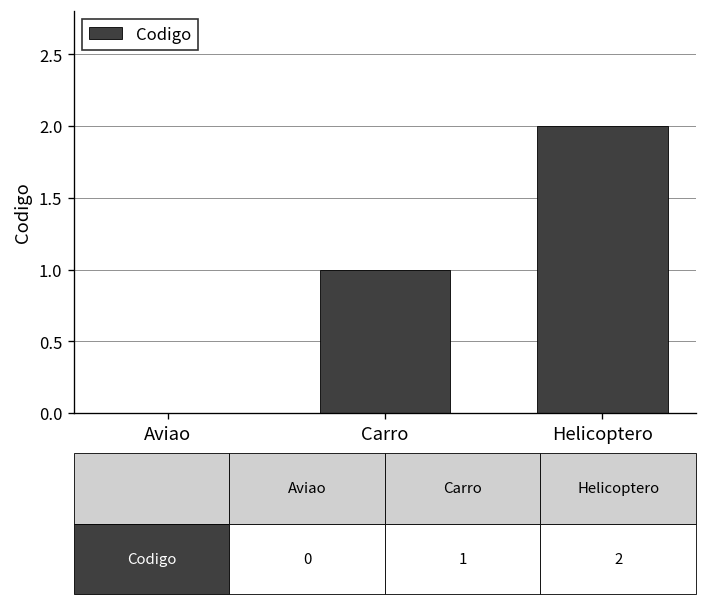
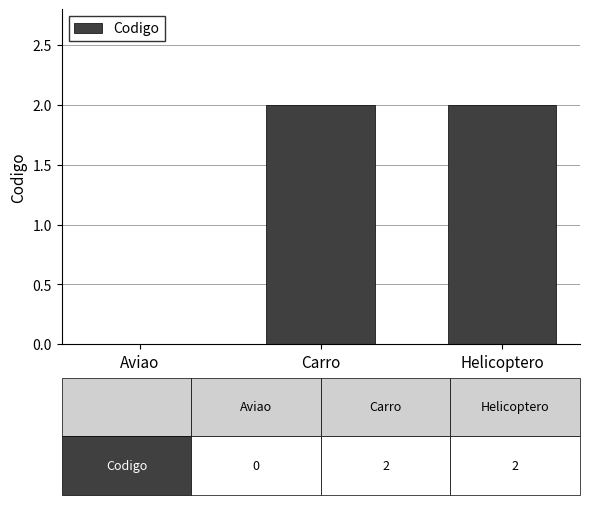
  {
-   "Carro": 1
+   "Carro": 2
  }
